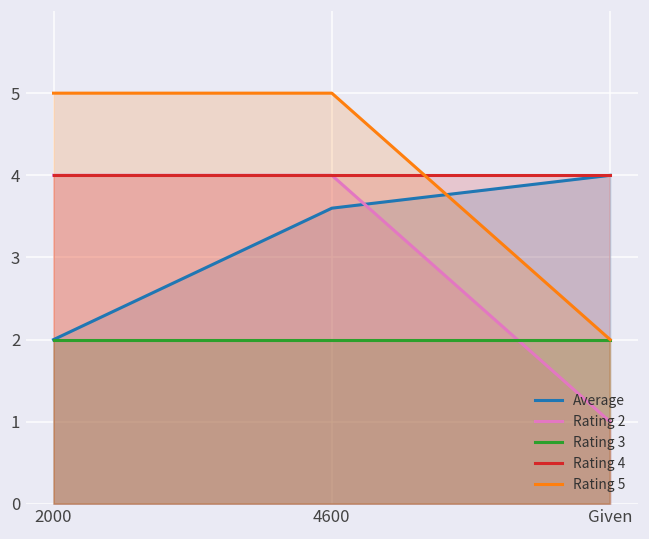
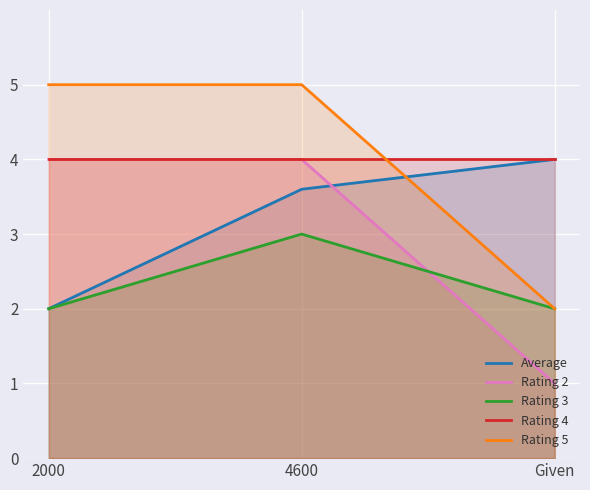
  {
    "Average": {
      "4600": 3.6
    },
    "Rating 2": {
      "Given": 1
    },
    "Rating 3": {
-     "4600": 2
+     "4600": 3
    },
    "Rating 5": {
      "2000": 5,
      "4600": 5
    }
  }
